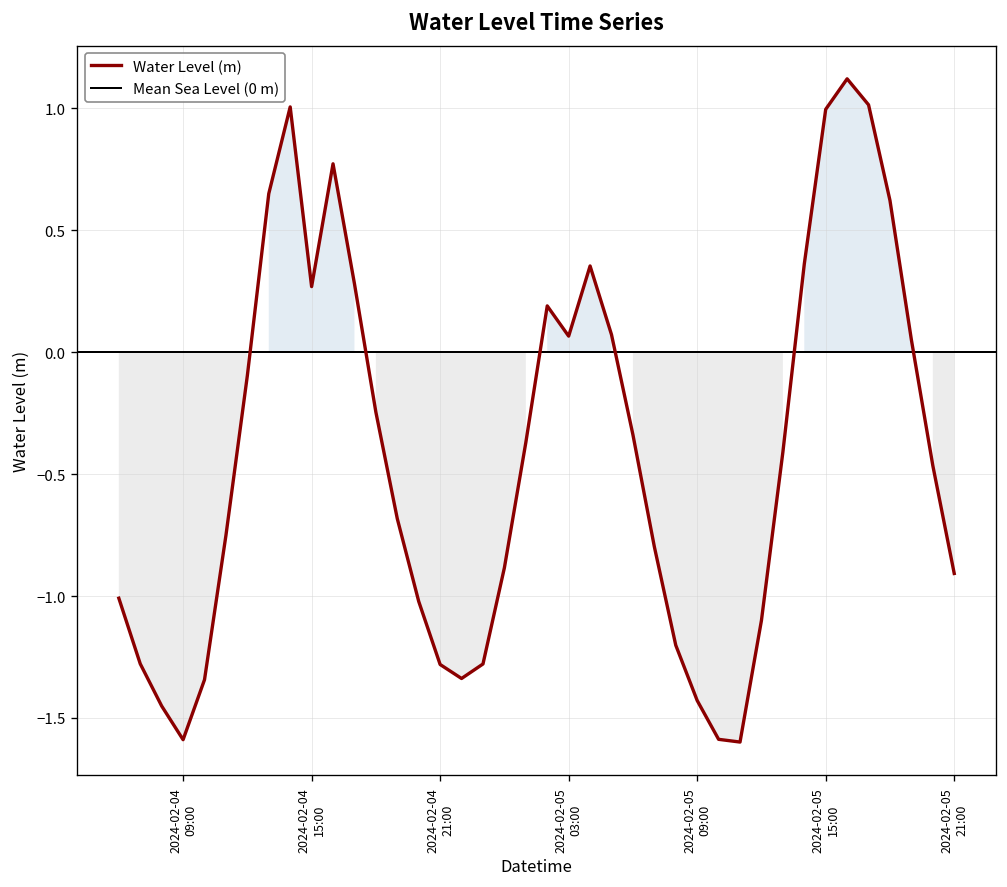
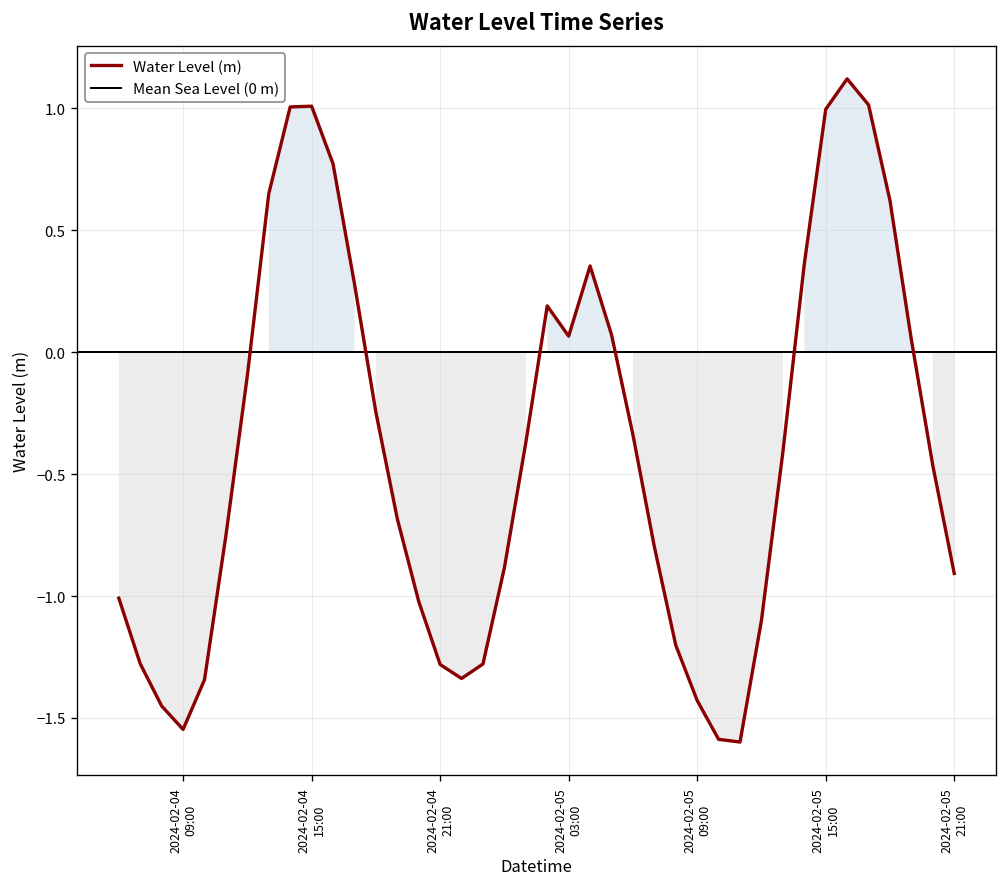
  {
-   "2024-02-04 09:00": -1.59,
-   "2024-02-04 15:00": 0.27,
+   "2024-02-04 09:00": -1.55,
+   "2024-02-04 15:00": 1.01,
    "2024-02-04 21:00": -1.28,
    "2024-02-05 03:00": 0.07,
    "2024-02-05 09:00": -1.43,
    "2024-02-05 15:00": 1.00,
    "2024-02-05 21:00": -0.91
  }
